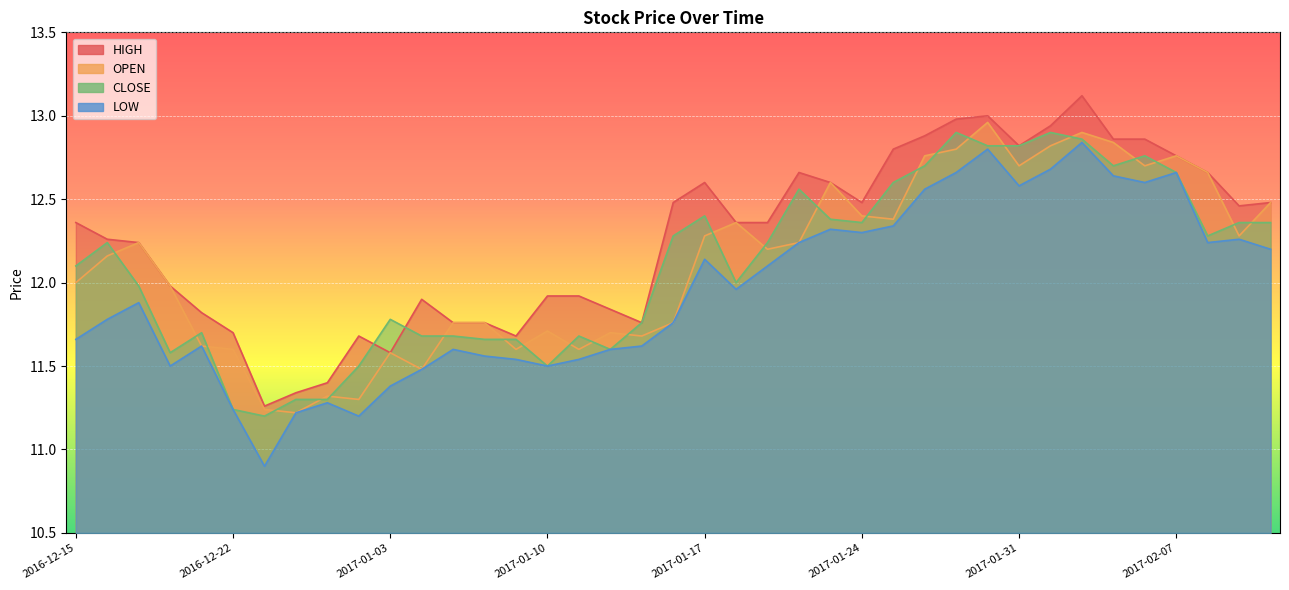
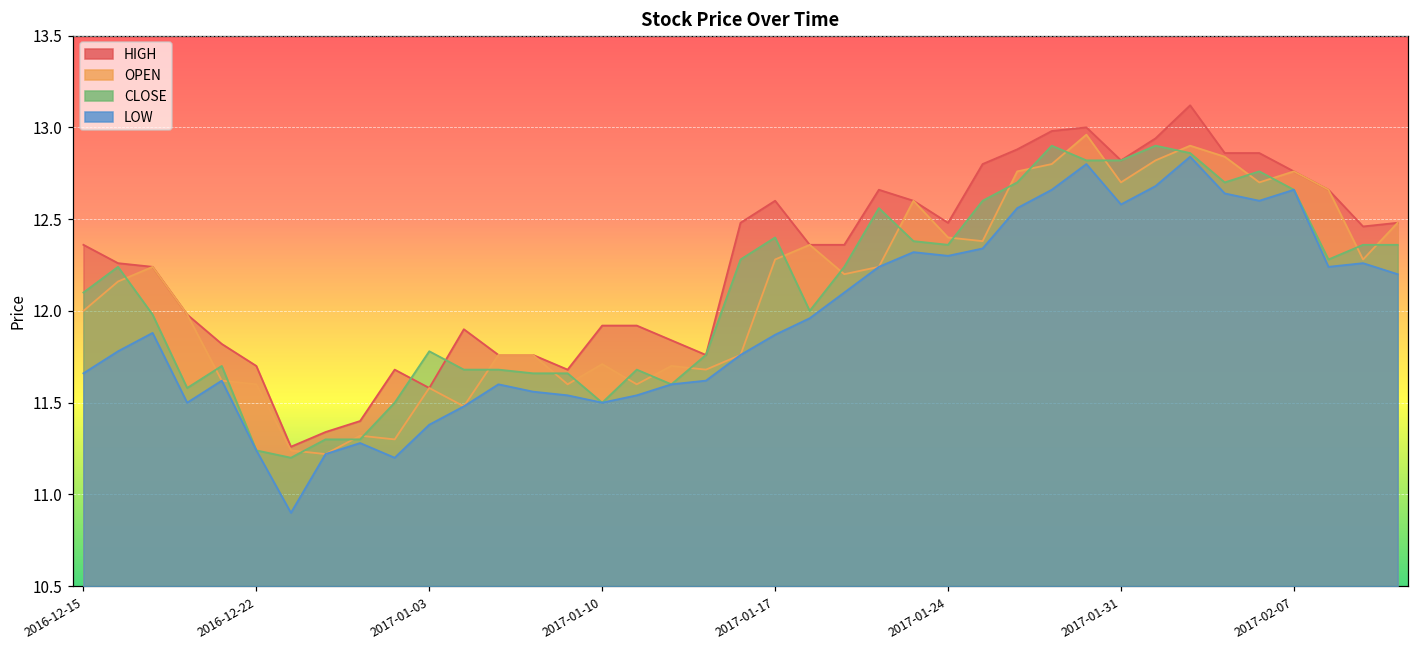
  {
    "HIGH": {
      "2016-12-15": 12.36,
      "2016-12-22": 11.70,
      "2017-01-10": 11.92,
      "2017-01-17": 12.60,
      "2017-01-24": 12.48
    },
    "OPEN": {
      "2016-12-15": 12.00,
      "2016-12-22": 11.60,
      "2017-01-10": 11.71,
      "2017-01-17": 12.28,
      "2017-01-24": 12.40,
      "2017-01-31": 12.70
    },
    "CLOSE": {
      "2016-12-15": 12.10,
      "2017-01-03": 11.78,
      "2017-01-17": 12.40,
      "2017-01-24": 12.36
    },
    "LOW": {
      "2016-12-15": 11.66,
      "2017-01-03": 11.38,
-     "2017-01-17": 12.14,
+     "2017-01-17": 11.87,
      "2017-01-24": 12.30,
      "2017-01-31": 12.58
    }
  }
